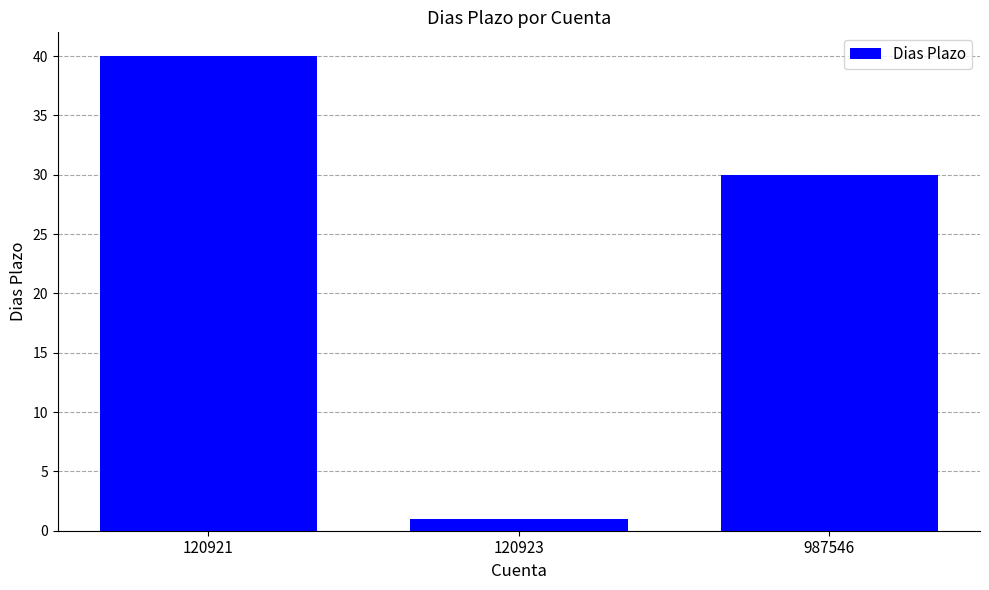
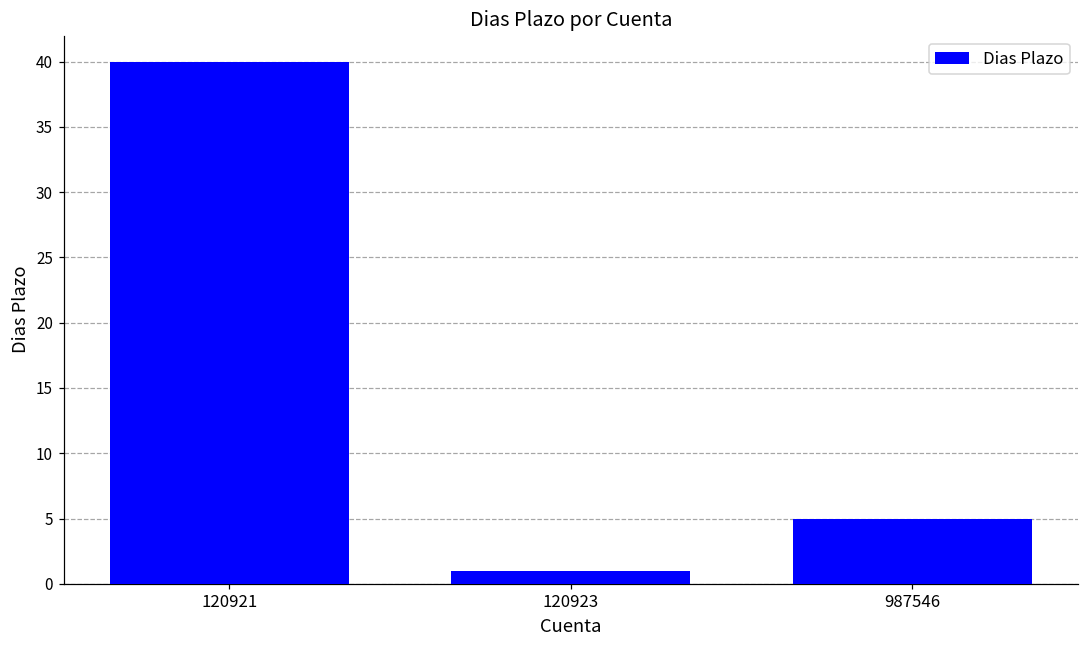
  {
    "120921": 40,
    "120923": 1,
-   "987546": 30
+   "987546": 5
  }
